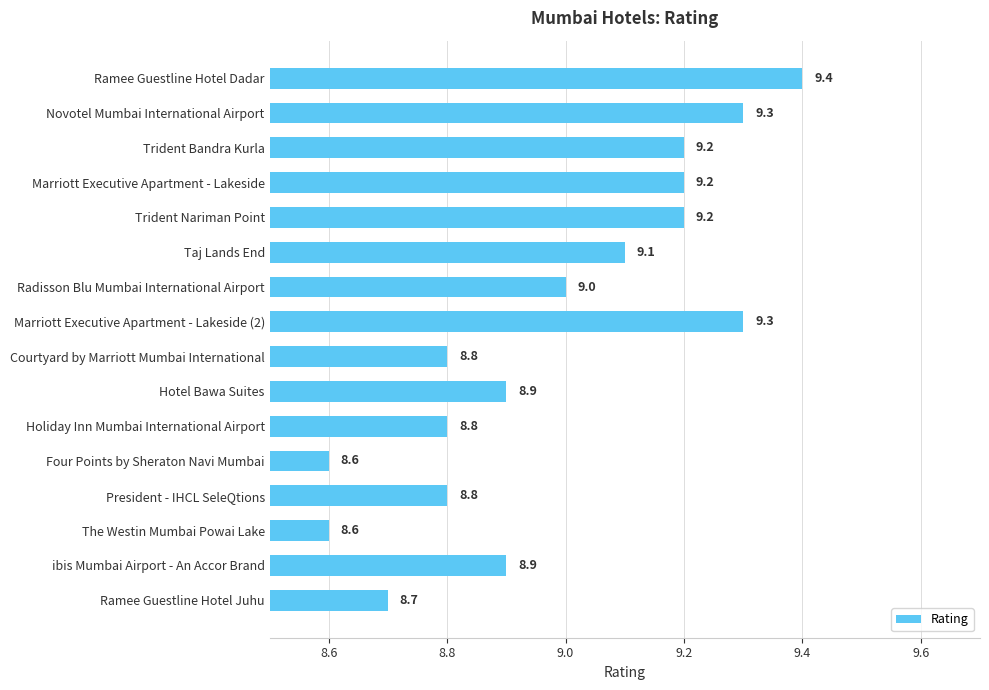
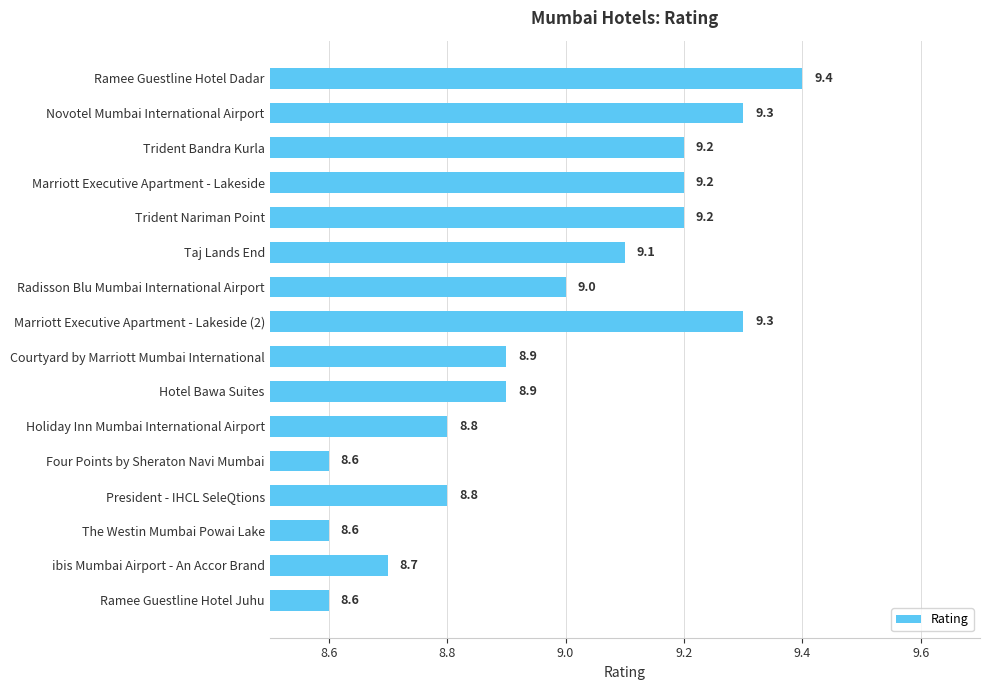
  {
    "Ramee Guestline Hotel Dadar": 9.4,
    "Novotel Mumbai International Airport": 9.3,
    "Trident Bandra Kurla": 9.2,
    "Marriott Executive Apartment - Lakeside": 9.2,
    "Trident Nariman Point": 9.2,
    "Taj Lands End": 9.1,
    "Radisson Blu Mumbai International Airport": 9.0,
    "Marriott Executive Apartment - Lakeside (2)": 9.3,
-   "Courtyard by Marriott Mumbai International": 8.8,
+   "Courtyard by Marriott Mumbai International": 8.9,
    "Hotel Bawa Suites": 8.9,
    "Holiday Inn Mumbai International Airport": 8.8,
    "Four Points by Sheraton Navi Mumbai": 8.6,
    "President - IHCL SeleQtions": 8.8,
    "The Westin Mumbai Powai Lake": 8.6,
-   "ibis Mumbai Airport - An Accor Brand": 8.9,
-   "Ramee Guestline Hotel Juhu": 8.7
+   "ibis Mumbai Airport - An Accor Brand": 8.7,
+   "Ramee Guestline Hotel Juhu": 8.6
  }
